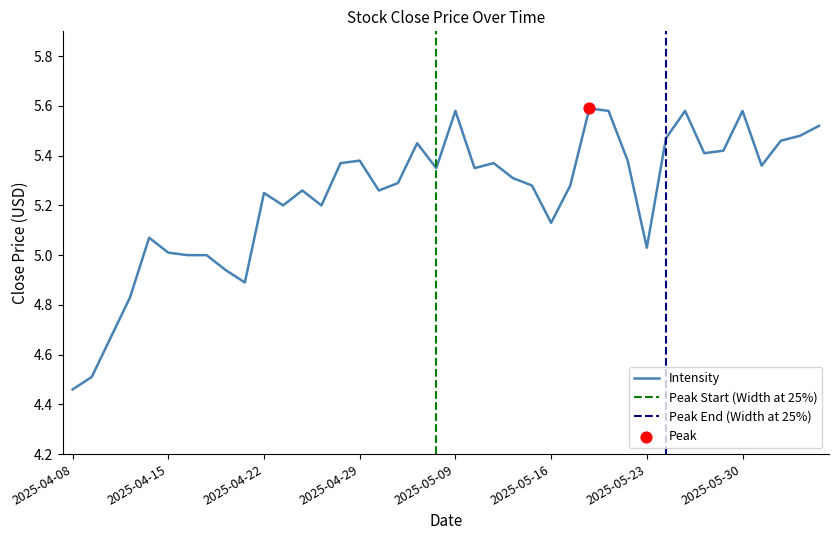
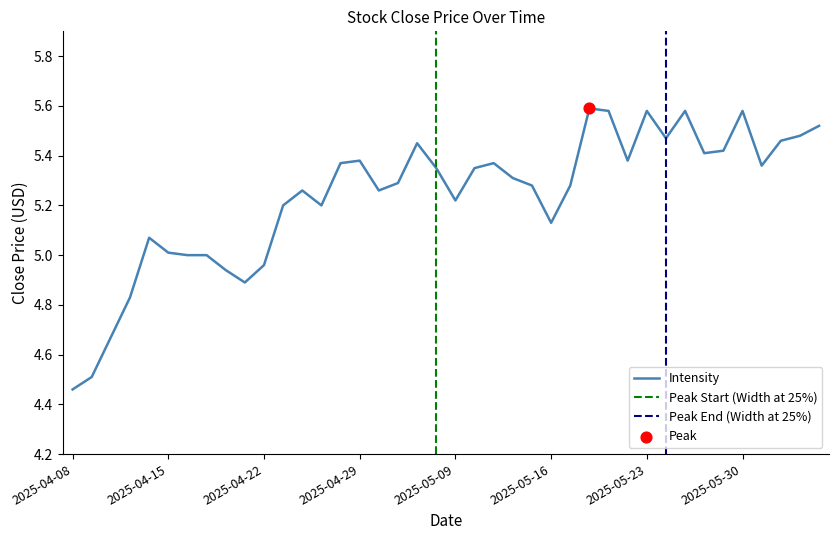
  {
    "Intensity": {
      "2025-04-08": 4.46,
      "2025-04-15": 5.01,
-     "2025-04-22": 5.25,
+     "2025-04-22": 4.96,
      "2025-04-29": 5.38,
-     "2025-05-09": 5.58,
+     "2025-05-09": 5.22,
      "2025-05-16": 5.13,
-     "2025-05-23": 5.03,
+     "2025-05-23": 5.58,
      "2025-05-30": 5.58
    }
  }
